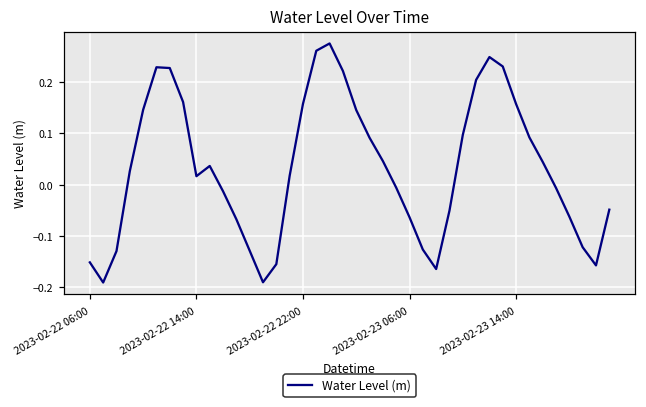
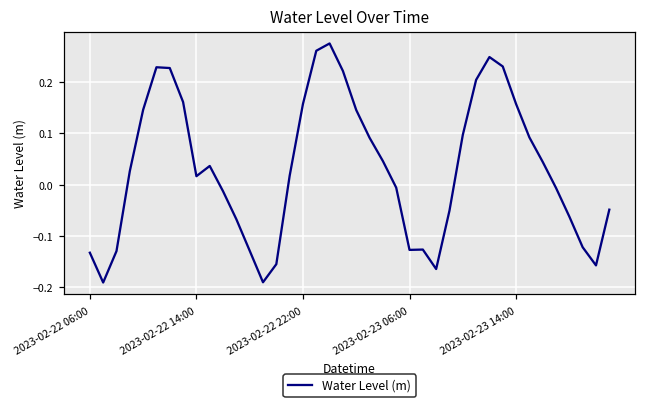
  {
-   "2023-02-22 06:00": -0.15,
+   "2023-02-22 06:00": -0.13,
    "2023-02-22 14:00": 0.02,
    "2023-02-22 22:00": 0.16,
-   "2023-02-23 06:00": -0.06,
+   "2023-02-23 06:00": -0.13,
    "2023-02-23 14:00": 0.16
  }
